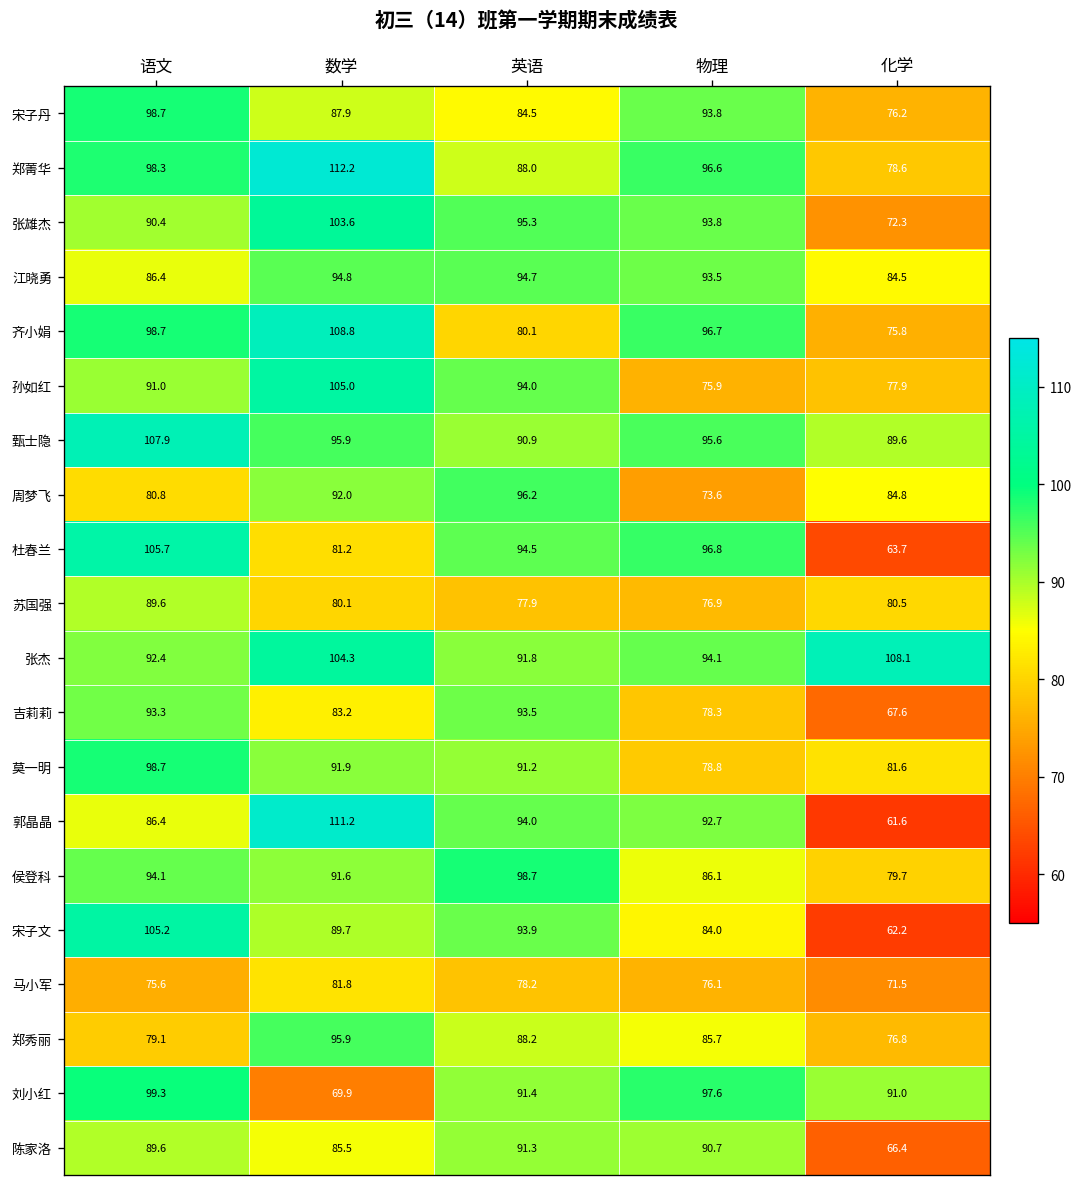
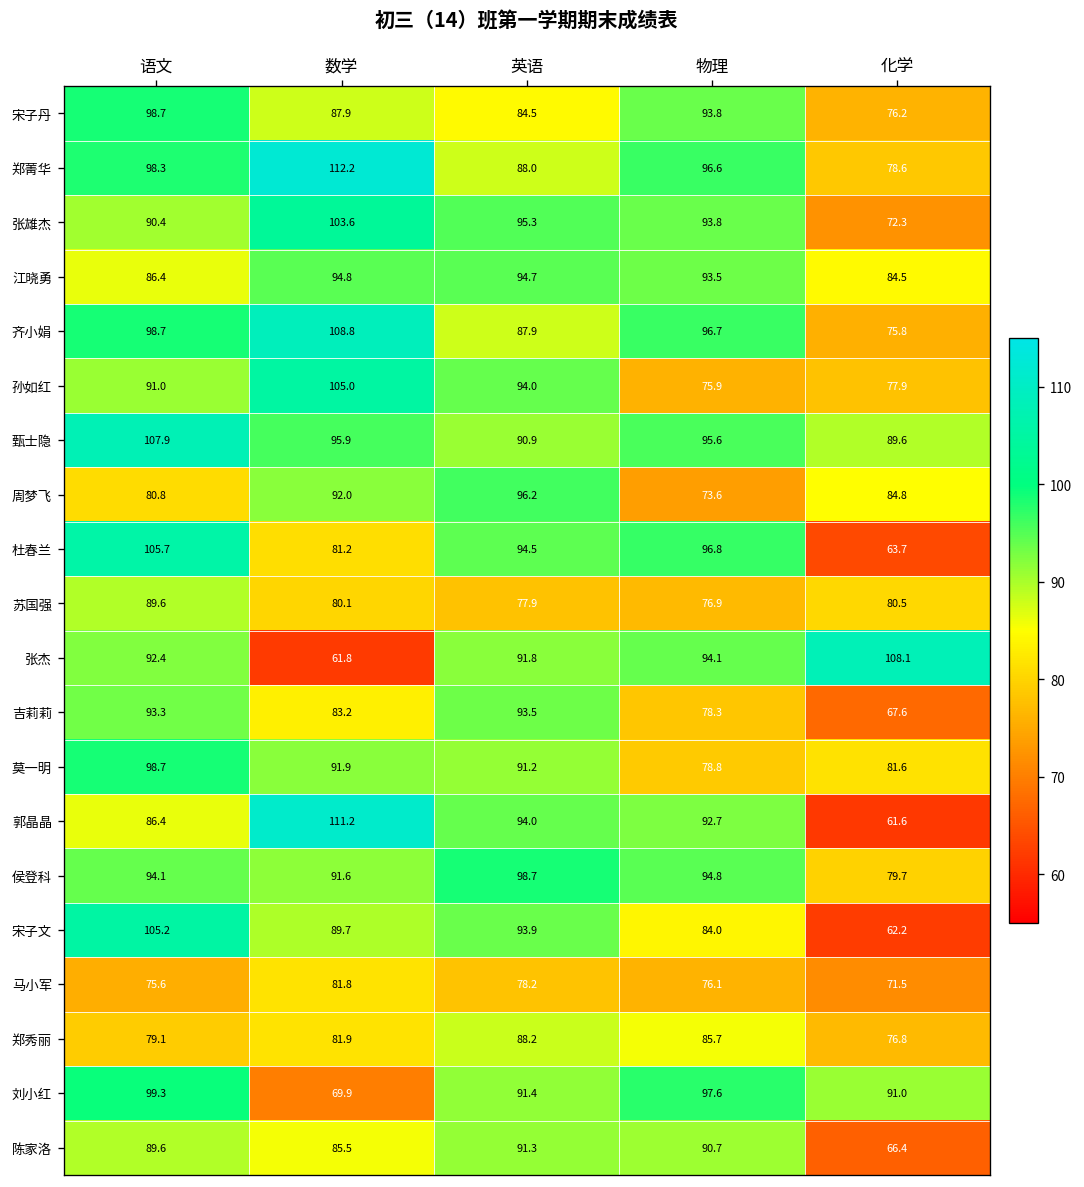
  {
    "宋子丹": {
      "语文": 98.7,
      "数学": 87.9,
      "英语": 84.5,
      "物理": 93.8,
      "化学": 76.2
    },
    "郑菁华": {
      "语文": 98.3,
      "数学": 112.2,
      "英语": 88.0,
      "物理": 96.6,
      "化学": 78.6
    },
    "张雄杰": {
      "语文": 90.4,
      "数学": 103.6,
      "英语": 95.3,
      "物理": 93.8,
      "化学": 72.3
    },
    "江晓勇": {
      "语文": 86.4,
      "数学": 94.8,
      "英语": 94.7,
      "物理": 93.5,
      "化学": 84.5
    },
    "齐小娟": {
      "语文": 98.7,
      "数学": 108.8,
-     "英语": 80.1,
+     "英语": 87.9,
      "物理": 96.7,
      "化学": 75.8
    },
    "孙如红": {
      "语文": 91.0,
      "数学": 105.0,
      "英语": 94.0,
      "物理": 75.9,
      "化学": 77.9
    },
    "甄士隐": {
      "语文": 107.9,
      "数学": 95.9,
      "英语": 90.9,
      "物理": 95.6,
      "化学": 89.6
    },
    "周梦飞": {
      "语文": 80.8,
      "数学": 92.0,
      "英语": 96.2,
      "物理": 73.6,
      "化学": 84.8
    },
    "杜春兰": {
      "语文": 105.7,
      "数学": 81.2,
      "英语": 94.5,
      "物理": 96.8,
      "化学": 63.7
    },
    "苏国强": {
      "语文": 89.6,
      "数学": 80.1,
      "英语": 77.9,
      "物理": 76.9,
      "化学": 80.5
    },
    "张杰": {
      "语文": 92.4,
-     "数学": 104.3,
+     "数学": 61.8,
      "英语": 91.8,
      "物理": 94.1,
      "化学": 108.1
    },
    "吉莉莉": {
      "语文": 93.3,
      "数学": 83.2,
      "英语": 93.5,
      "物理": 78.3,
      "化学": 67.6
    },
    "莫一明": {
      "语文": 98.7,
      "数学": 91.9,
      "英语": 91.2,
      "物理": 78.8,
      "化学": 81.6
    },
    "郭晶晶": {
      "语文": 86.4,
      "数学": 111.2,
      "英语": 94.0,
      "物理": 92.7,
      "化学": 61.6
    },
    "侯登科": {
      "语文": 94.1,
      "数学": 91.6,
      "英语": 98.7,
-     "物理": 86.1,
+     "物理": 94.8,
      "化学": 79.7
    },
    "宋子文": {
      "语文": 105.2,
      "数学": 89.7,
      "英语": 93.9,
      "物理": 84.0,
      "化学": 62.2
    },
    "马小军": {
      "语文": 75.6,
      "数学": 81.8,
      "英语": 78.2,
      "物理": 76.1,
      "化学": 71.5
    },
    "郑秀丽": {
      "语文": 79.1,
-     "数学": 95.9,
+     "数学": 81.9,
      "英语": 88.2,
      "物理": 85.7,
      "化学": 76.8
    },
    "刘小红": {
      "语文": 99.3,
      "数学": 69.9,
      "英语": 91.4,
      "物理": 97.6,
      "化学": 91.0
    },
    "陈家洛": {
      "语文": 89.6,
      "数学": 85.5,
      "英语": 91.3,
      "物理": 90.7,
      "化学": 66.4
    }
  }
